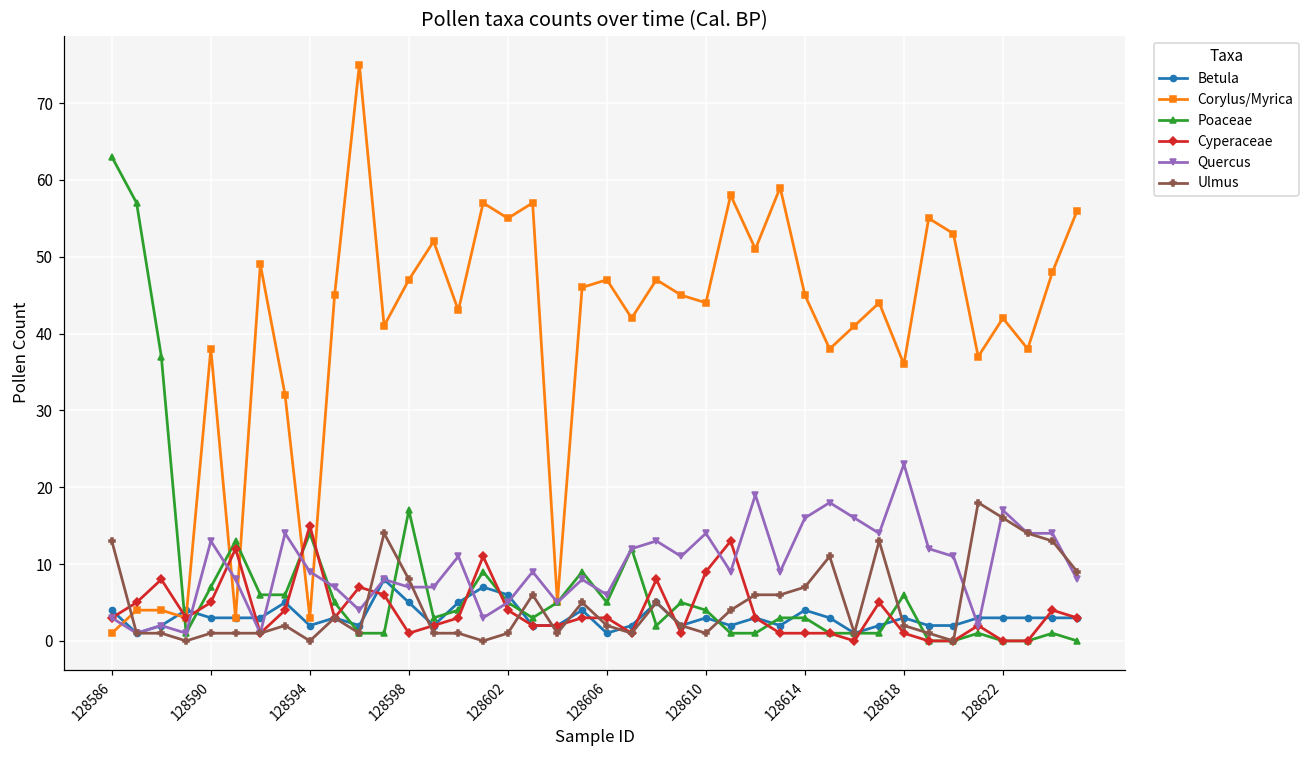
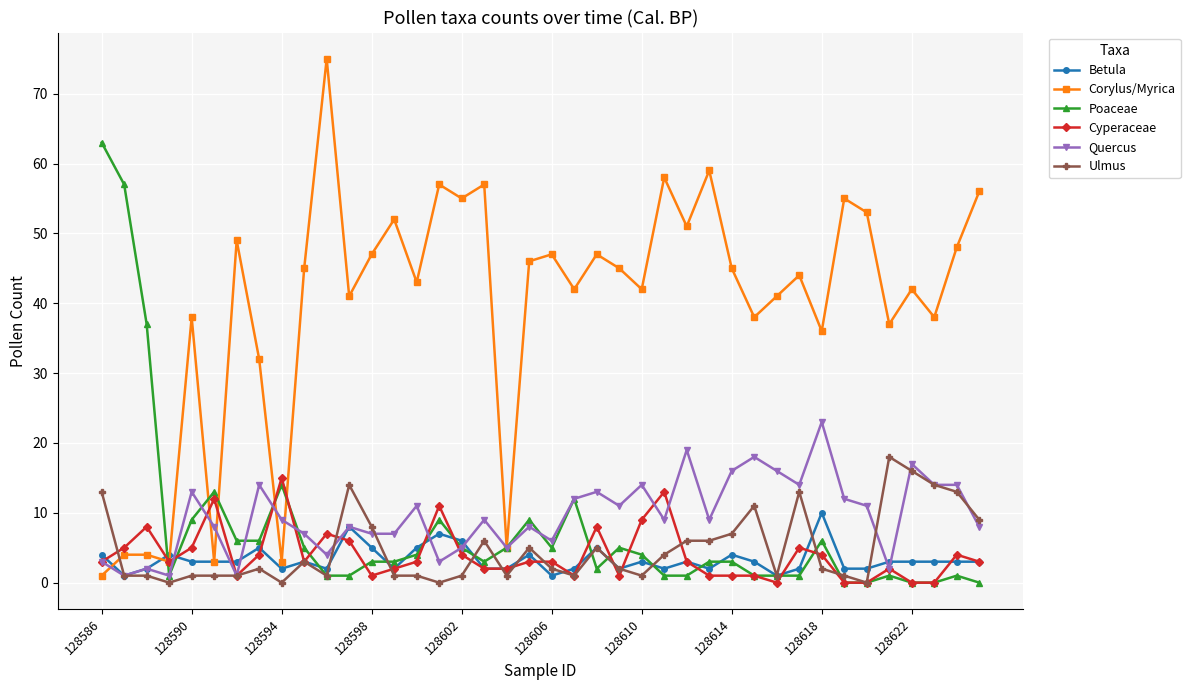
  {
    "Betula": {
      "128586": 4,
      "128590": 3,
      "128594": 2,
      "128598": 5,
      "128602": 6,
      "128606": 1,
      "128610": 3,
      "128614": 4,
-     "128618": 3,
+     "128618": 10,
      "128622": 3
    },
    "Corylus/Myrica": {
      "128586": 1,
      "128590": 38,
      "128594": 3,
      "128598": 47,
      "128602": 55,
      "128606": 47,
-     "128610": 44,
+     "128610": 42,
      "128614": 45,
      "128618": 36,
      "128622": 42
    },
    "Poaceae": {
      "128586": 63,
-     "128590": 7,
+     "128590": 9,
      "128594": 14,
-     "128598": 17,
+     "128598": 3,
      "128606": 5,
      "128610": 4,
      "128614": 3,
      "128618": 6
    },
    "Cyperaceae": {
      "128590": 5,
      "128594": 15,
      "128598": 1,
      "128602": 4,
      "128606": 3,
      "128610": 9,
      "128614": 1,
-     "128618": 1
+     "128618": 4
    },
    "Quercus": {
      "128590": 13,
      "128594": 9,
      "128598": 7,
      "128606": 6,
      "128610": 14,
      "128614": 16,
      "128618": 23,
      "128622": 17
    },
    "Ulmus": {
      "128586": 13,
      "128590": 1,
      "128594": 0,
      "128598": 8,
      "128602": 1,
      "128606": 2,
      "128610": 1,
      "128614": 7,
      "128618": 2,
      "128622": 16
    }
  }
